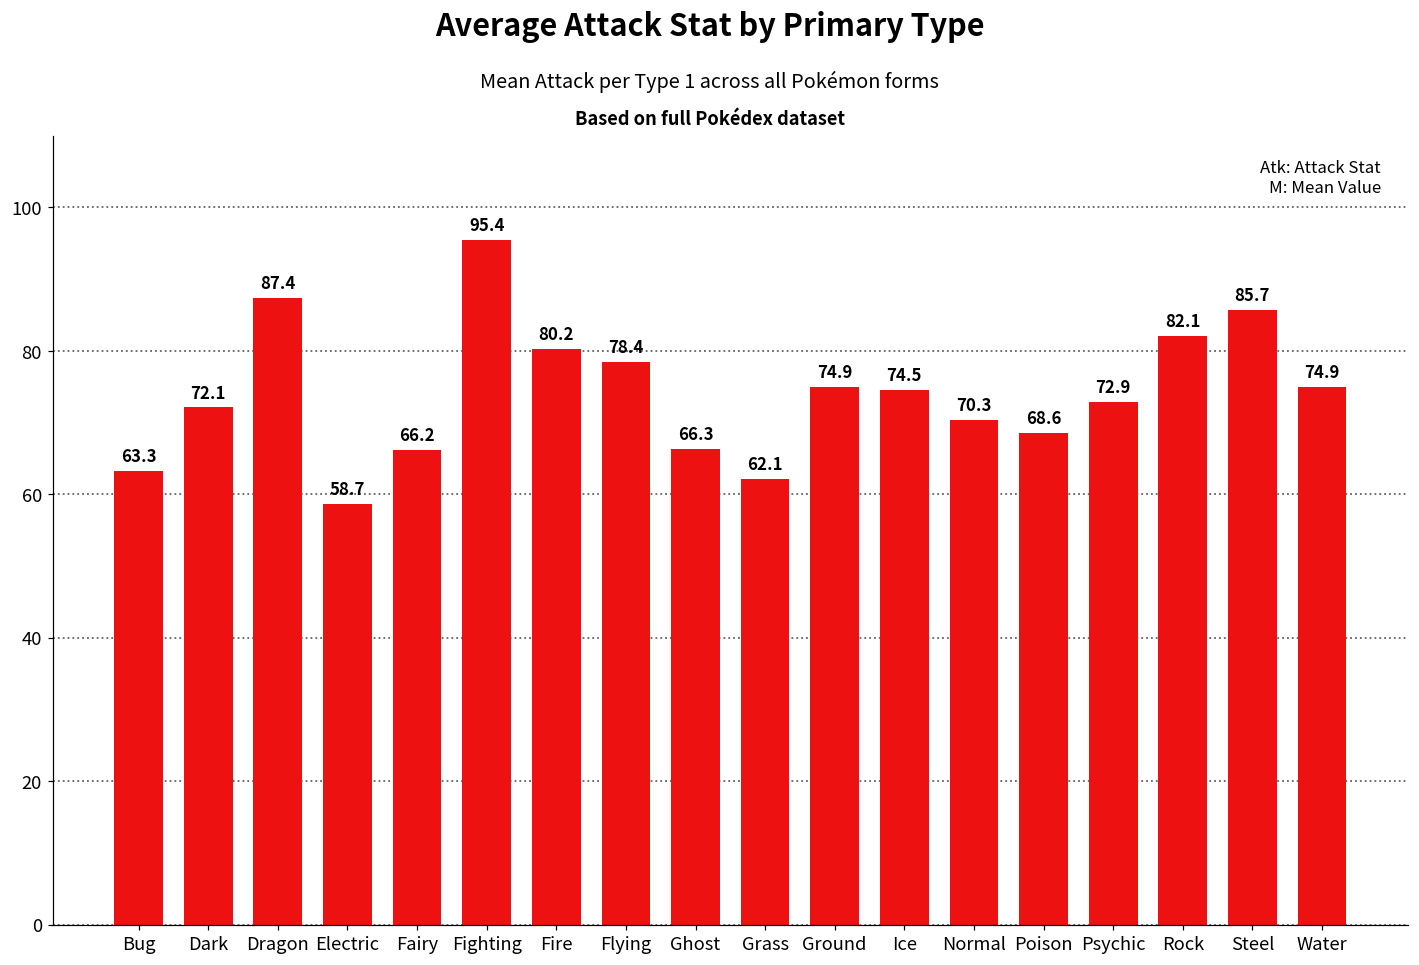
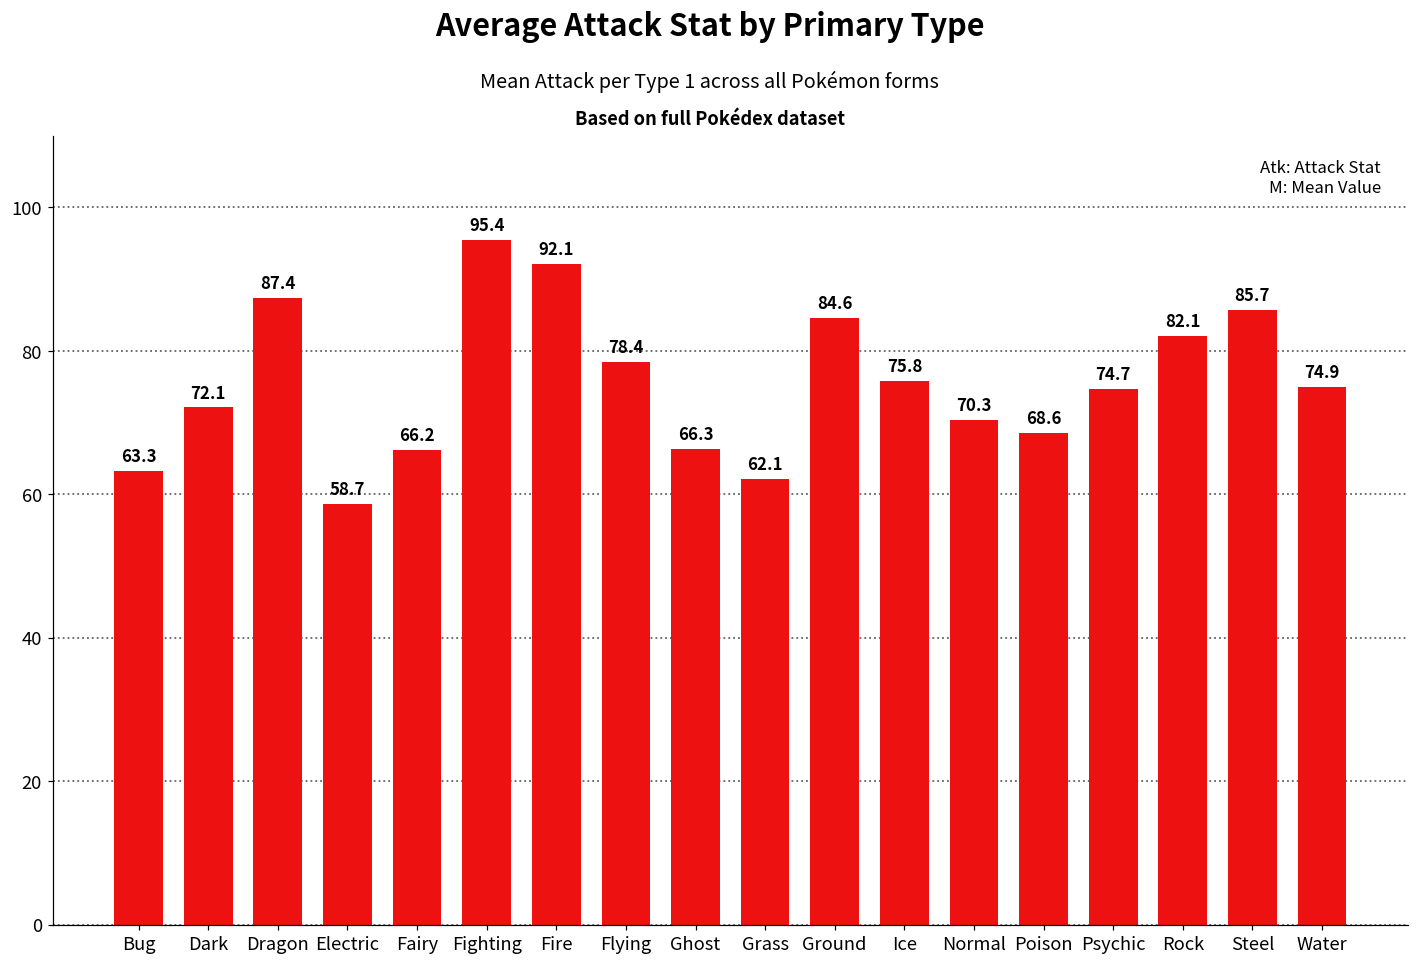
  {
    "Bug": 63.3,
    "Dark": 72.1,
    "Dragon": 87.4,
    "Electric": 58.7,
    "Fairy": 66.2,
    "Fighting": 95.4,
-   "Fire": 80.2,
+   "Fire": 92.1,
    "Flying": 78.4,
    "Ghost": 66.3,
    "Grass": 62.1,
-   "Ground": 74.9,
-   "Ice": 74.5,
+   "Ground": 84.6,
+   "Ice": 75.8,
    "Normal": 70.3,
    "Poison": 68.6,
-   "Psychic": 72.9,
+   "Psychic": 74.7,
    "Rock": 82.1,
    "Steel": 85.7,
    "Water": 74.9
  }
